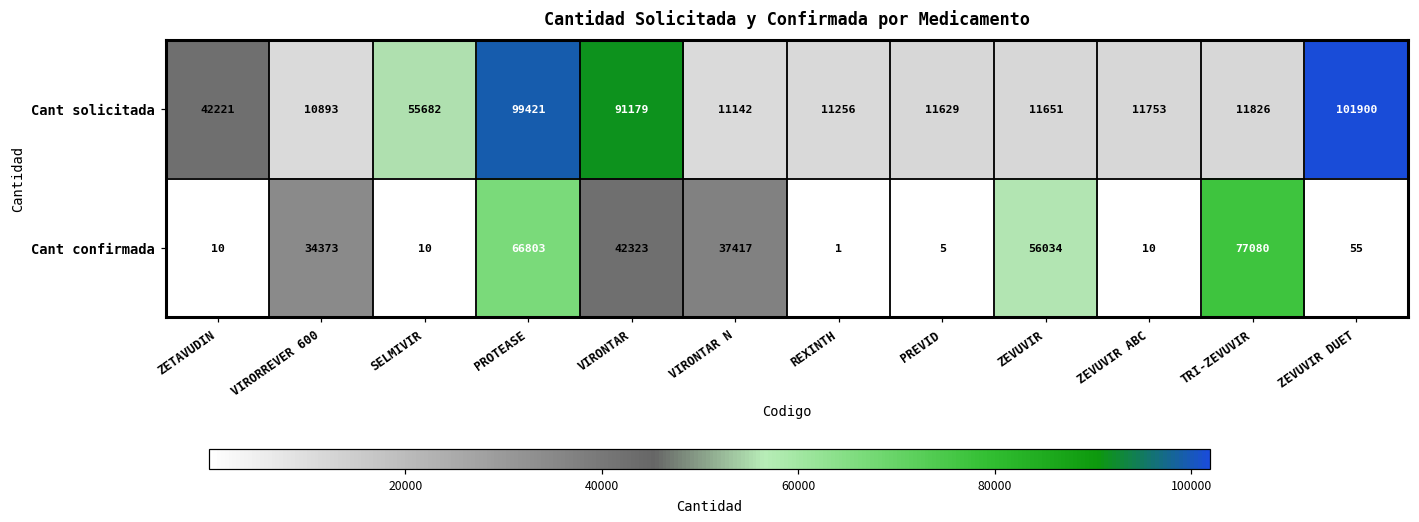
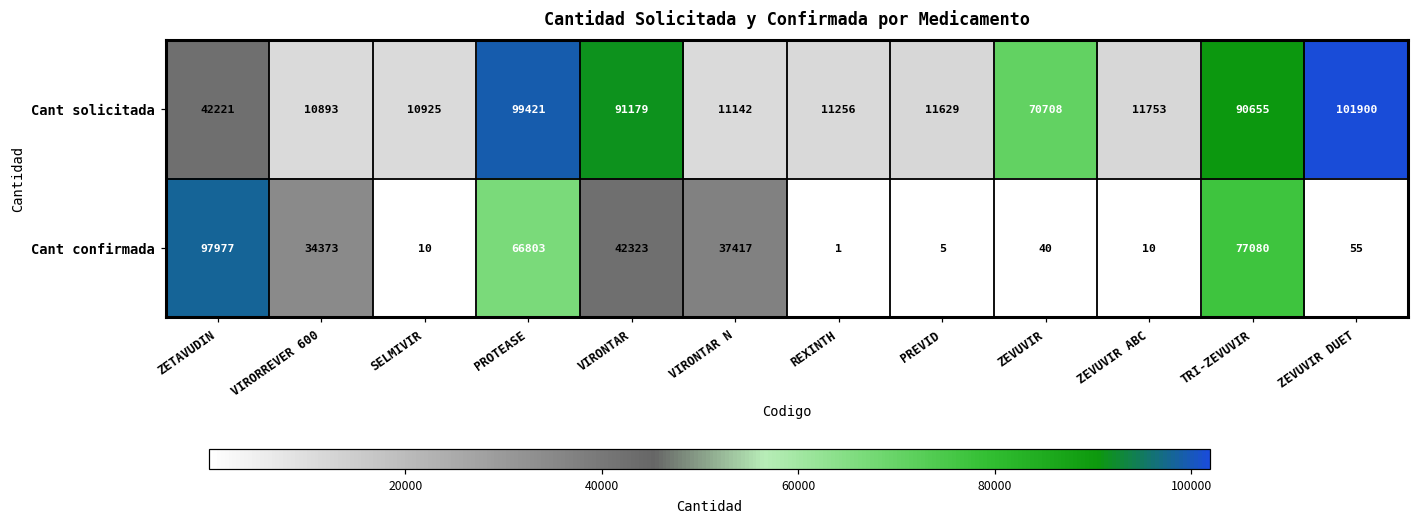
  {
    "Cant solicitada": {
      "ZETAVUDIN": 42221,
      "VIRORREVER 600": 10893,
-     "SELMIVIR": 55682,
+     "SELMIVIR": 10925,
      "PROTEASE": 99421,
      "VIRONTAR": 91179,
      "VIRONTAR N": 11142,
      "REXINTH": 11256,
      "PREVID": 11629,
-     "ZEVUVIR": 11651,
+     "ZEVUVIR": 70708,
      "ZEVUVIR ABC": 11753,
-     "TRI-ZEVUVIR": 11826,
+     "TRI-ZEVUVIR": 90655,
      "ZEVUVIR DUET": 101900
    },
    "Cant confirmada": {
-     "ZETAVUDIN": 10,
+     "ZETAVUDIN": 97977,
      "VIRORREVER 600": 34373,
      "SELMIVIR": 10,
      "PROTEASE": 66803,
      "VIRONTAR": 42323,
      "VIRONTAR N": 37417,
      "REXINTH": 1,
      "PREVID": 5,
-     "ZEVUVIR": 56034,
+     "ZEVUVIR": 40,
      "ZEVUVIR ABC": 10,
      "TRI-ZEVUVIR": 77080,
      "ZEVUVIR DUET": 55
    }
  }
